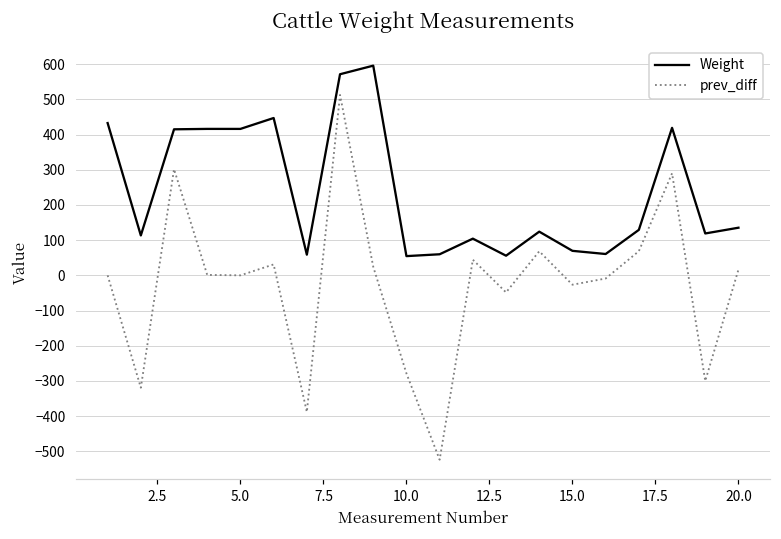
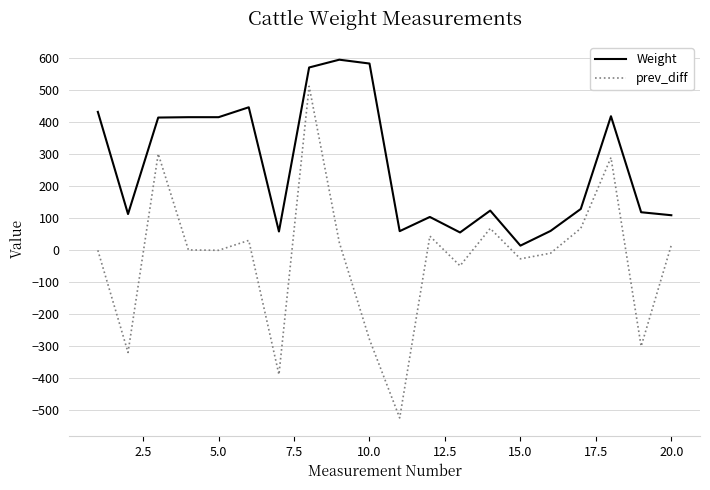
  {
    "Weight": {
      "5.0": 420,
-     "10.0": 50,
-     "15.0": 70,
-     "20.0": 140
+     "10.0": 580,
+     "15.0": 10,
+     "20.0": 110
    },
    "prev_diff": {
      "5.0": 0,
      "10.0": -280,
      "15.0": -30,
      "20.0": 20
    }
  }
